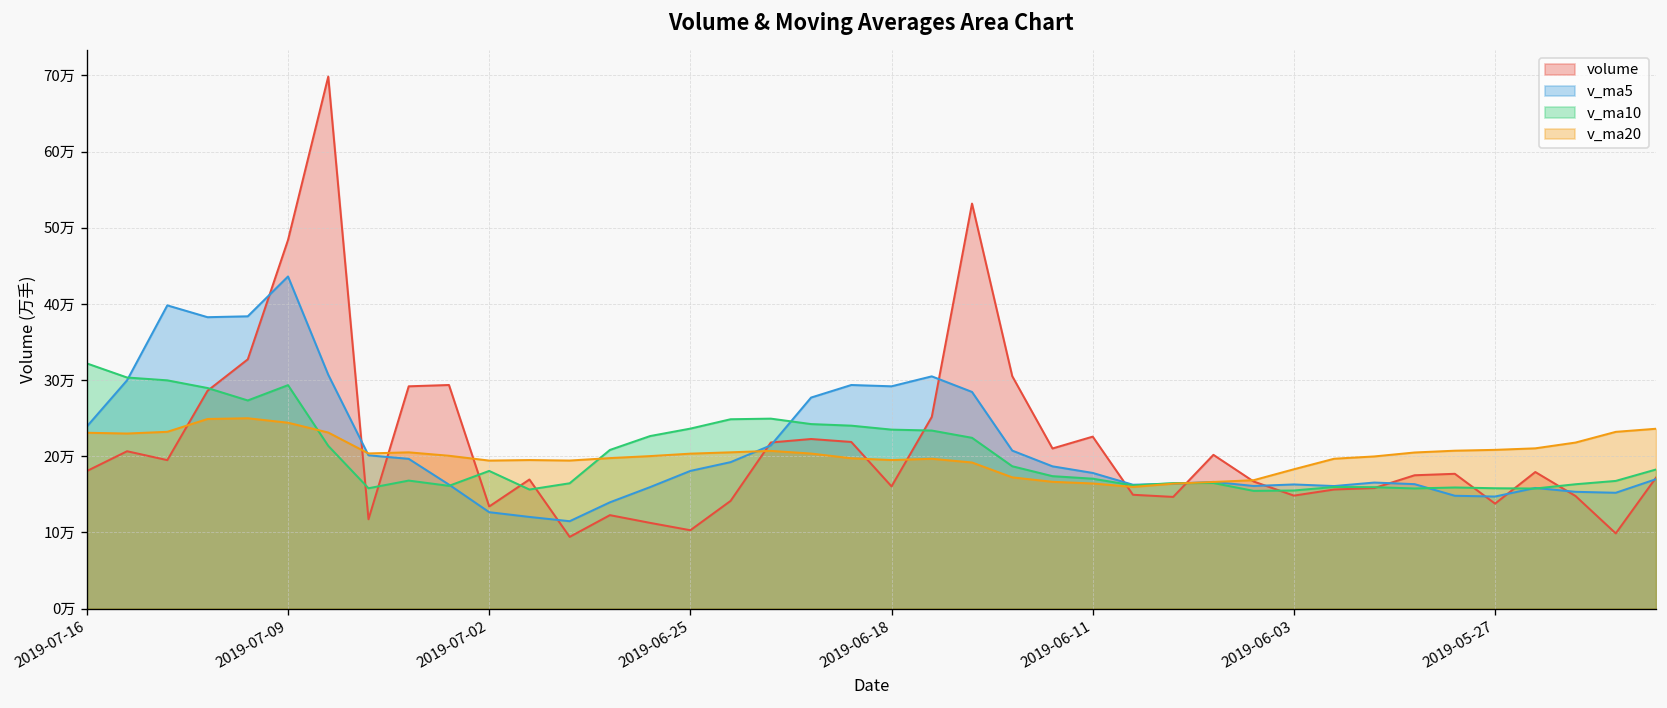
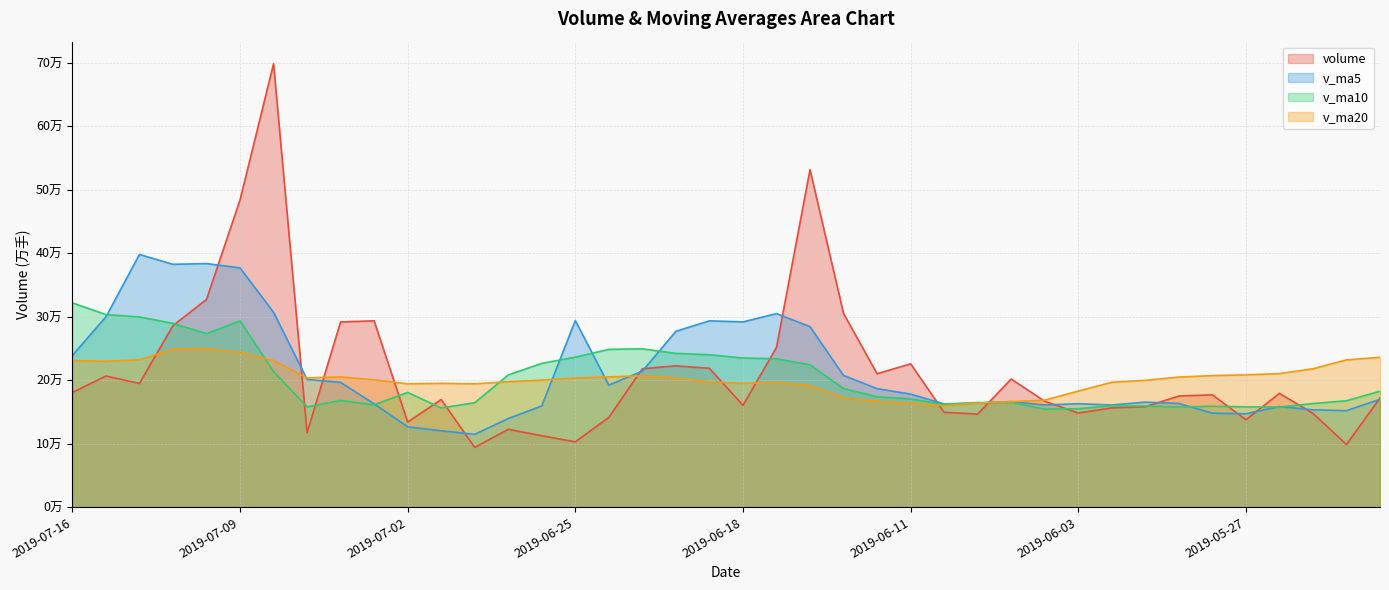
  {
    "v_ma5": {
      "2019-07-16": "24万",
-     "2019-07-09": "44万",
+     "2019-07-09": "38万",
      "2019-07-02": "13万",
-     "2019-06-25": "18万",
+     "2019-06-25": "29万",
      "2019-06-18": "29万",
      "2019-06-11": "18万",
      "2019-06-03": "16万",
      "2019-05-27": "15万"
    },
    "v_ma10": {
      "2019-07-16": "32万",
      "2019-07-09": "29万",
      "2019-07-02": "18万",
      "2019-06-25": "24万",
      "2019-06-18": "24万",
      "2019-06-11": "17万",
      "2019-06-03": "16万",
      "2019-05-27": "16万"
    }
  }
